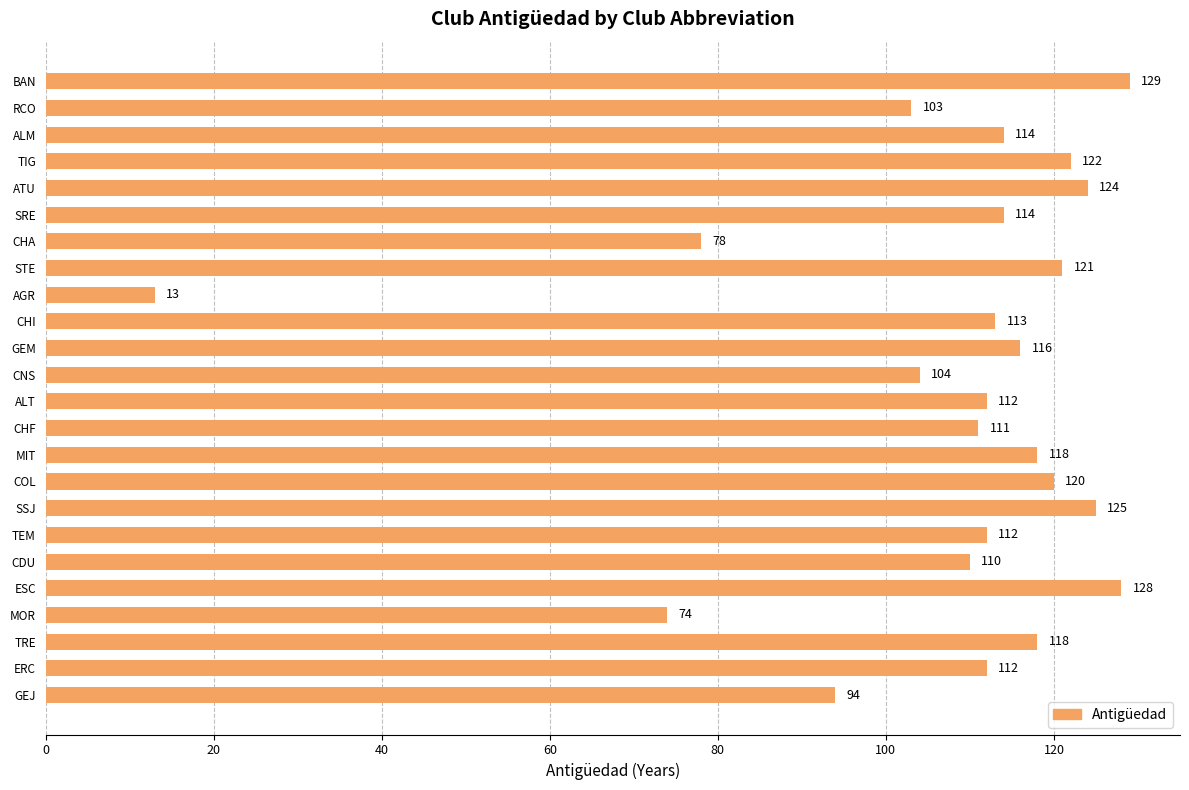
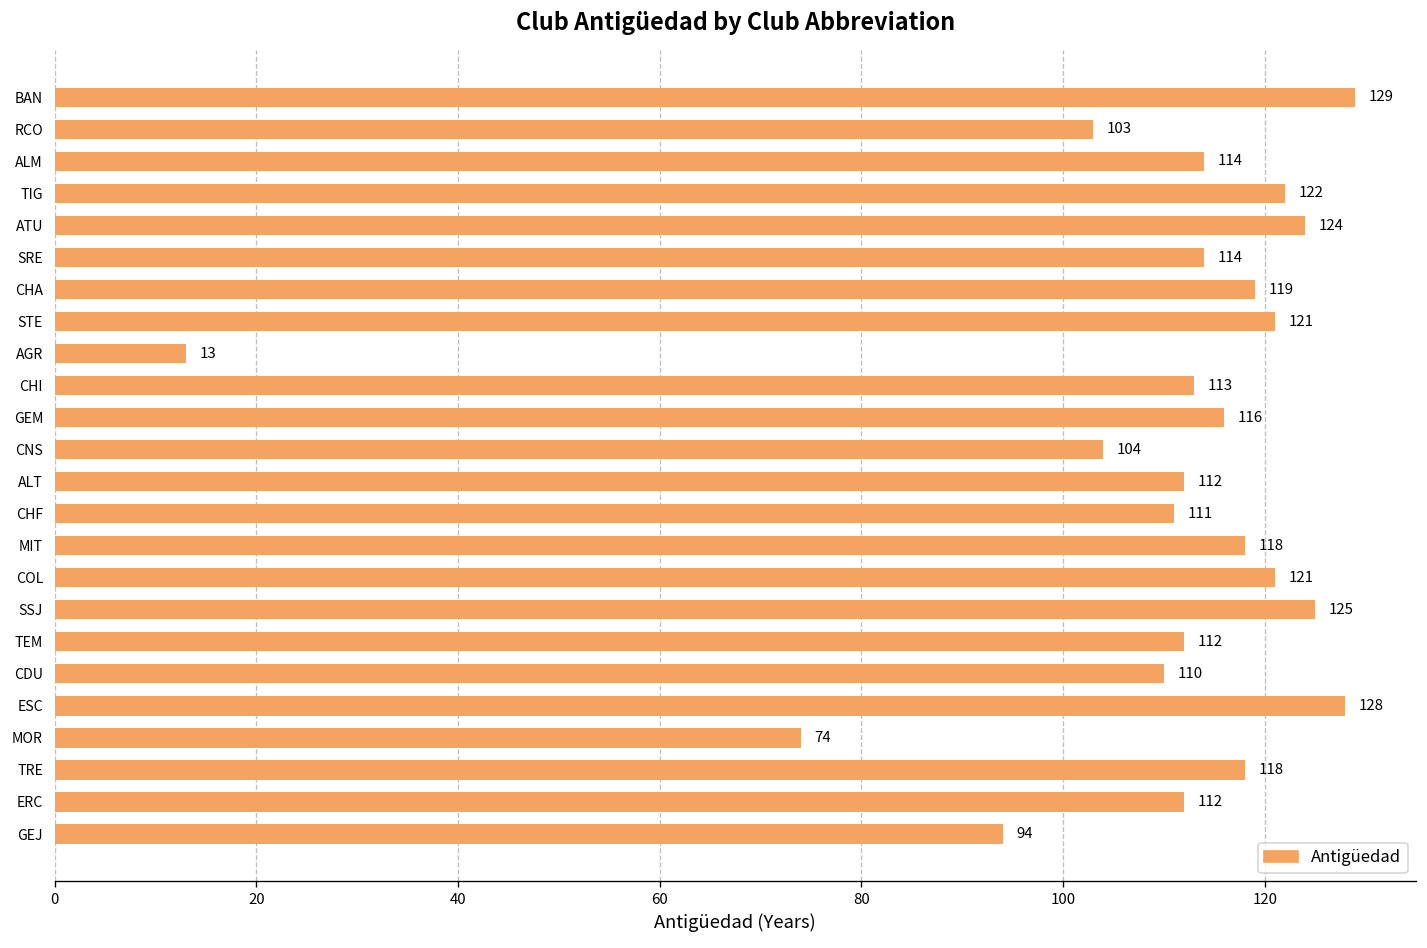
  {
    "BAN": 129,
    "RCO": 103,
    "ALM": 114,
    "TIG": 122,
    "ATU": 124,
    "SRE": 114,
-   "CHA": 78,
+   "CHA": 119,
    "STE": 121,
    "AGR": 13,
    "CHI": 113,
    "GEM": 116,
    "CNS": 104,
    "ALT": 112,
    "CHF": 111,
    "MIT": 118,
-   "COL": 120,
+   "COL": 121,
    "SSJ": 125,
    "TEM": 112,
    "CDU": 110,
    "ESC": 128,
    "MOR": 74,
    "TRE": 118,
    "ERC": 112,
    "GEJ": 94
  }
